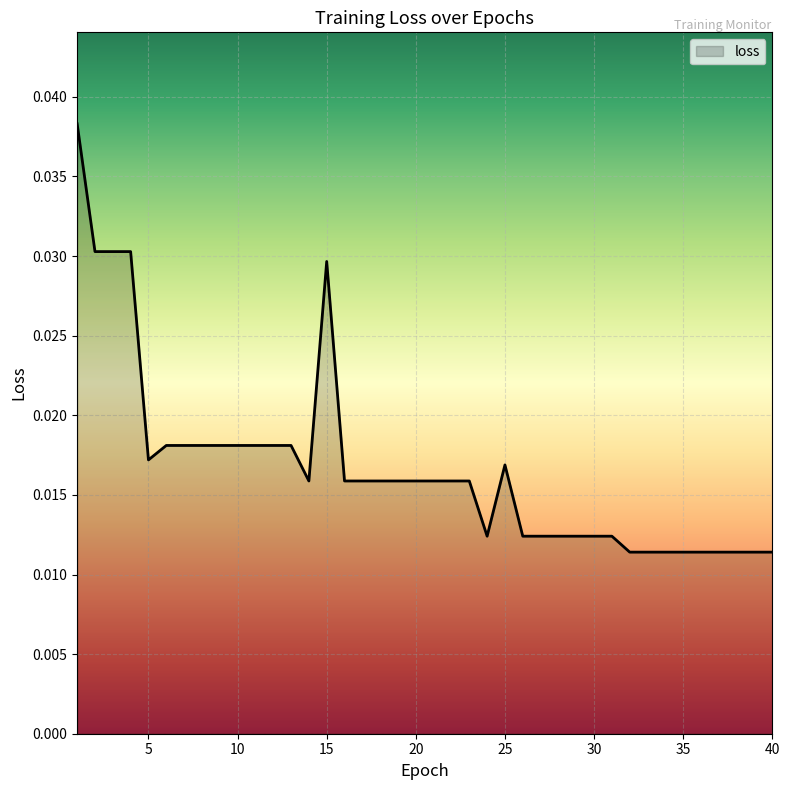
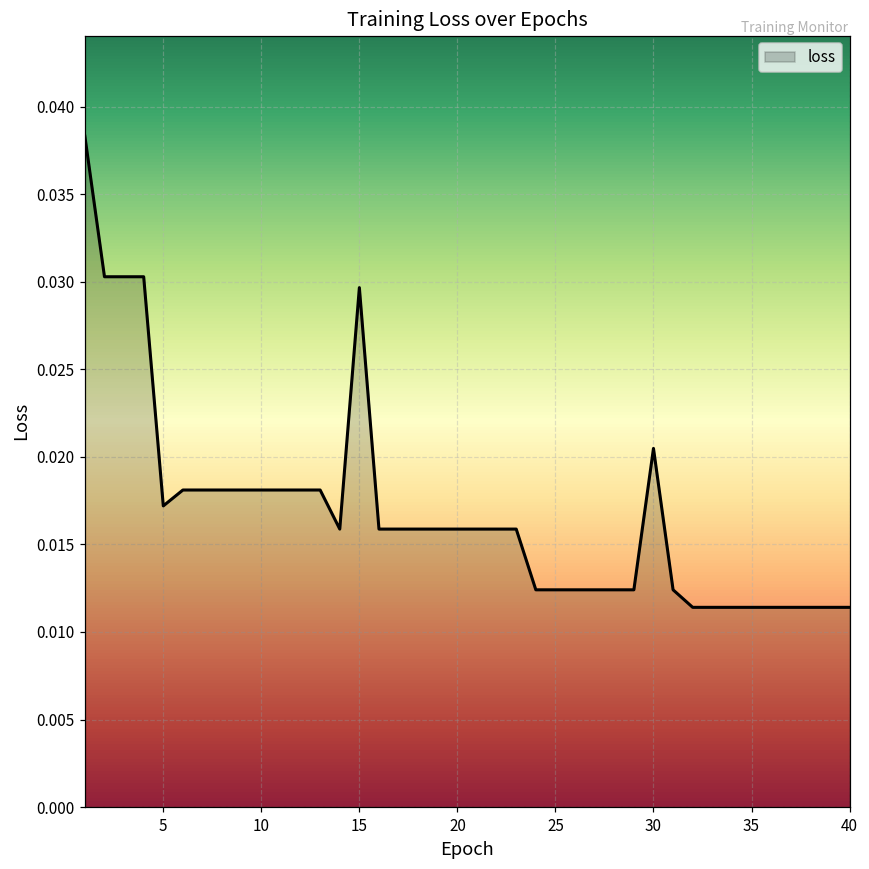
  {
    "5": 0.0172,
    "10": 0.0181,
    "15": 0.0297,
    "20": 0.0159,
-   "25": 0.0169,
-   "30": 0.0124,
+   "25": 0.0124,
+   "30": 0.0205,
    "35": 0.0114,
    "40": 0.0114
  }
